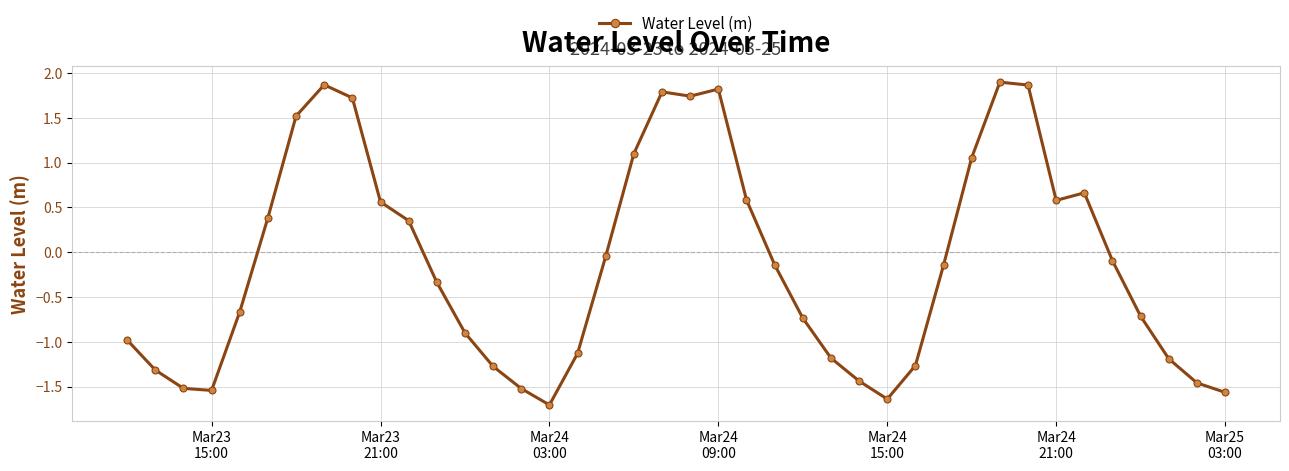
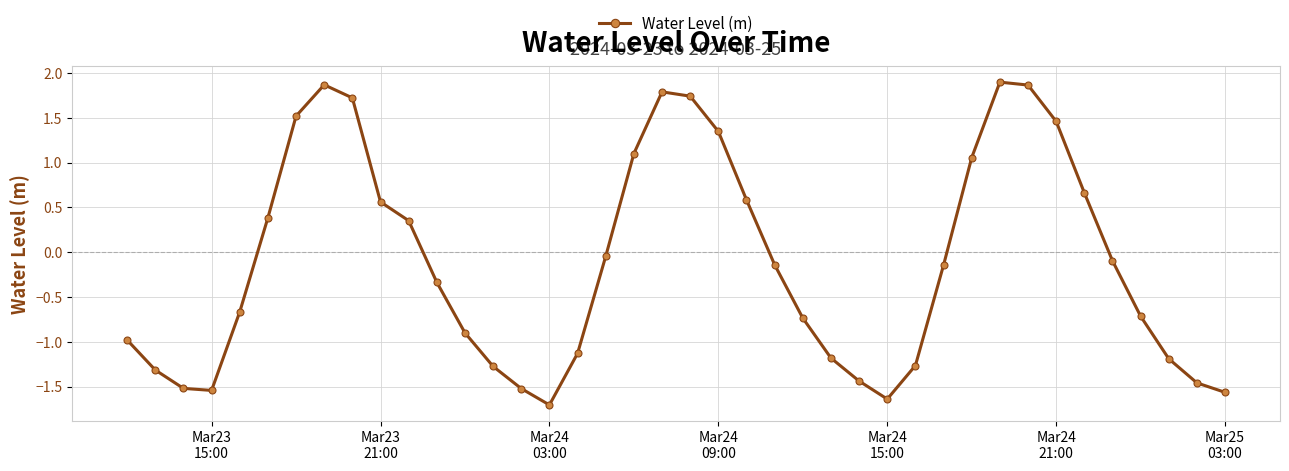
  {
    "Mar23 15:00": -1.5,
    "Mar23 21:00": 0.6,
    "Mar24 03:00": -1.7,
-   "Mar24 09:00": 1.8,
+   "Mar24 09:00": 1.3,
    "Mar24 15:00": -1.6,
-   "Mar24 21:00": 0.6,
+   "Mar24 21:00": 1.5,
    "Mar25 03:00": -1.6
  }
